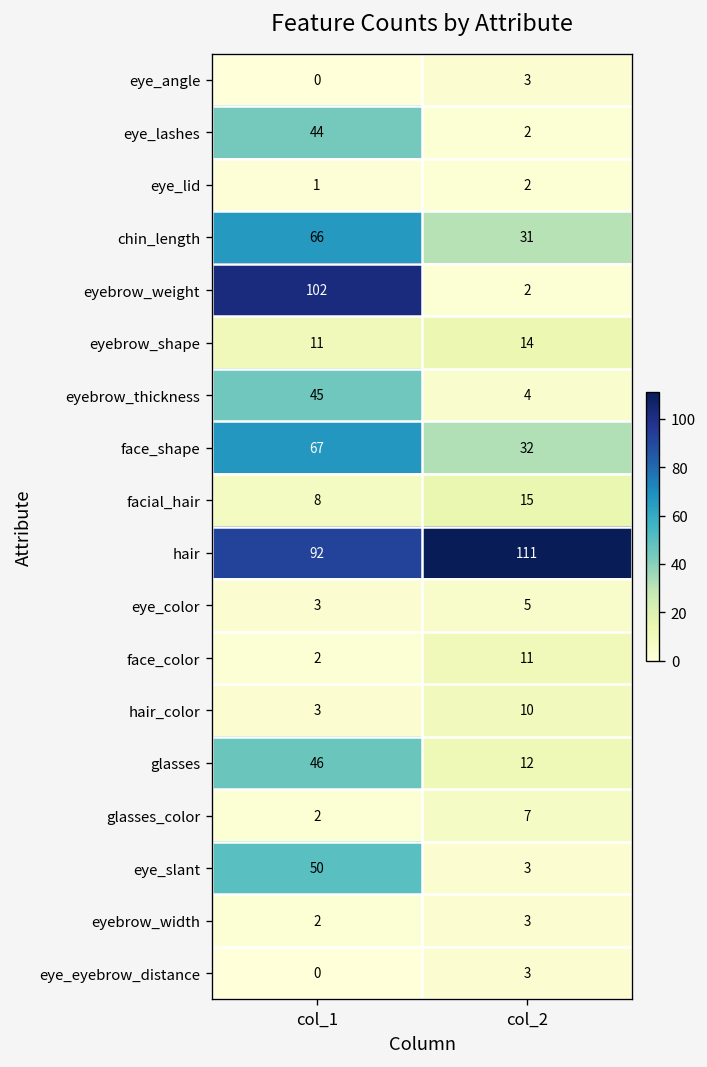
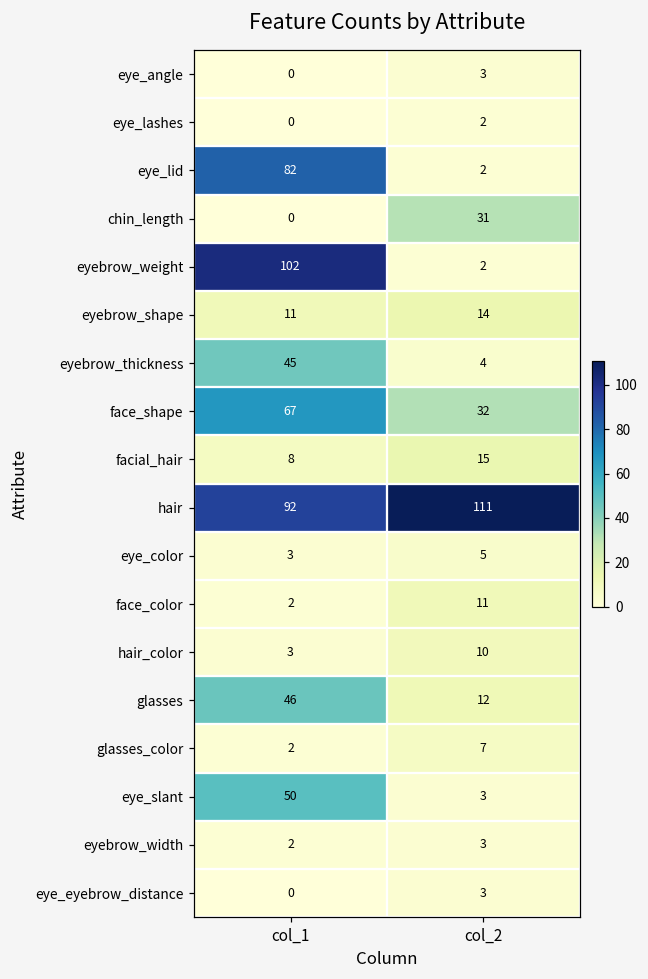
  {
    "eye_angle": {
      "col_1": 0,
      "col_2": 3
    },
    "eye_lashes": {
-     "col_1": 44,
+     "col_1": 0,
      "col_2": 2
    },
    "eye_lid": {
-     "col_1": 1,
+     "col_1": 82,
      "col_2": 2
    },
    "chin_length": {
-     "col_1": 66,
+     "col_1": 0,
      "col_2": 31
    },
    "eyebrow_weight": {
      "col_1": 102,
      "col_2": 2
    },
    "eyebrow_shape": {
      "col_1": 11,
      "col_2": 14
    },
    "eyebrow_thickness": {
      "col_1": 45,
      "col_2": 4
    },
    "face_shape": {
      "col_1": 67,
      "col_2": 32
    },
    "facial_hair": {
      "col_1": 8,
      "col_2": 15
    },
    "hair": {
      "col_1": 92,
      "col_2": 111
    },
    "eye_color": {
      "col_1": 3,
      "col_2": 5
    },
    "face_color": {
      "col_1": 2,
      "col_2": 11
    },
    "hair_color": {
      "col_1": 3,
      "col_2": 10
    },
    "glasses": {
      "col_1": 46,
      "col_2": 12
    },
    "glasses_color": {
      "col_1": 2,
      "col_2": 7
    },
    "eye_slant": {
      "col_1": 50,
      "col_2": 3
    },
    "eyebrow_width": {
      "col_1": 2,
      "col_2": 3
    },
    "eye_eyebrow_distance": {
      "col_1": 0,
      "col_2": 3
    }
  }
